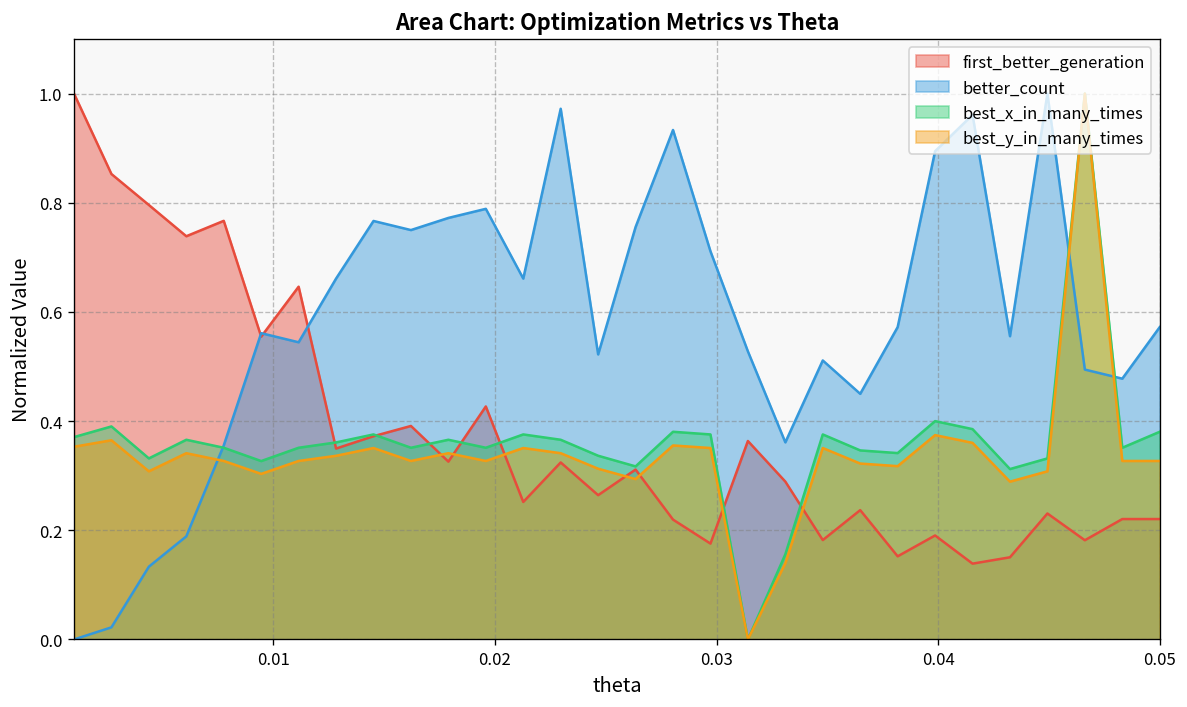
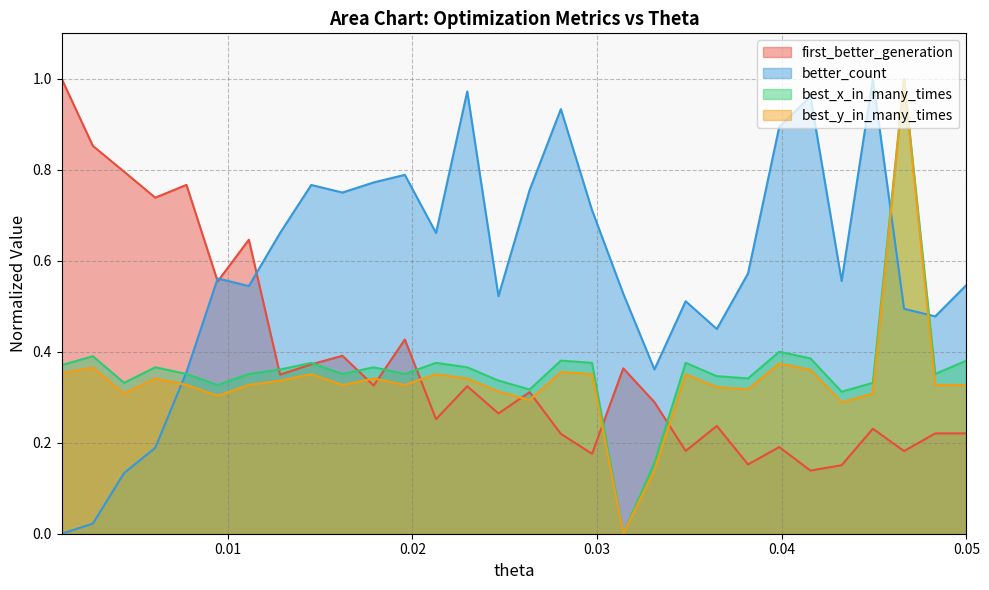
  {
    "first_better_generation": {
      "0.05": 0.22
    },
    "better_count": {
-     "0.05": 0.57
+     "0.05": 0.55
    },
    "best_x_in_many_times": {
      "0.05": 0.38
    },
    "best_y_in_many_times": {
      "0.05": 0.33
    }
  }
